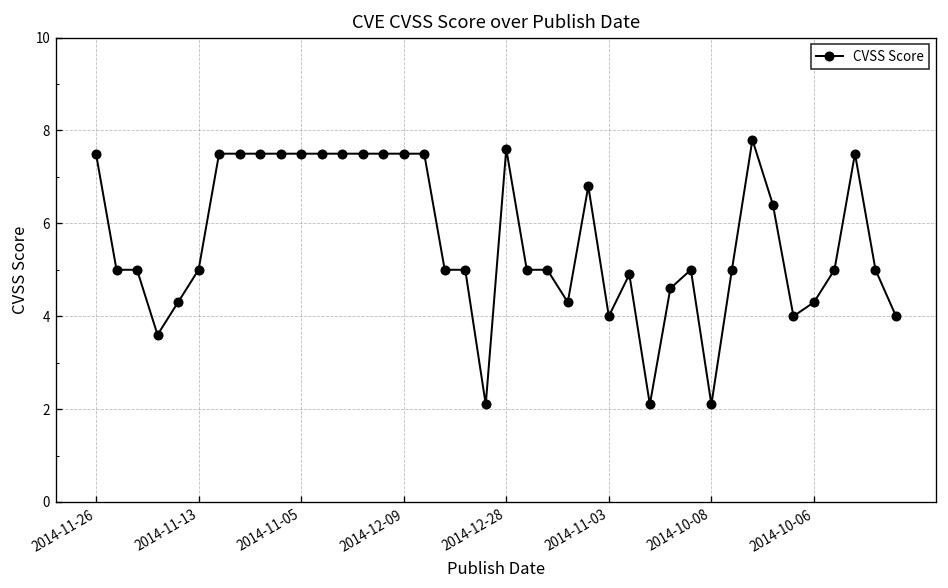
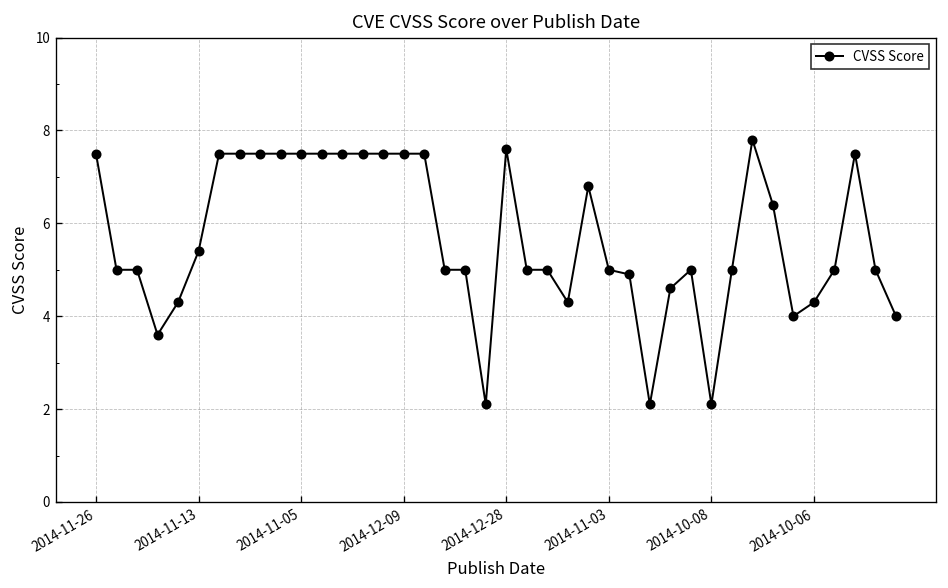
  {
-   "2014-11-13": 5.0,
+   "2014-11-13": 5.4,
    "2014-12-28": 7.6,
-   "2014-11-03": 4,
+   "2014-11-03": 5,
    "2014-10-08": 2.1,
    "2014-10-06": 4.3
  }
